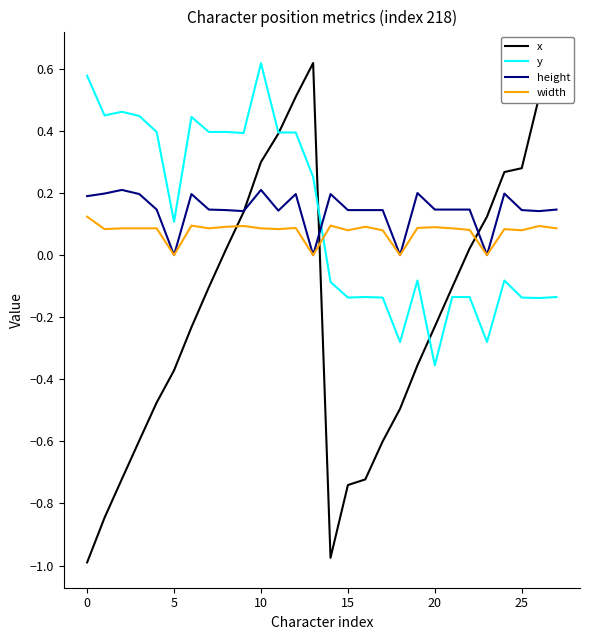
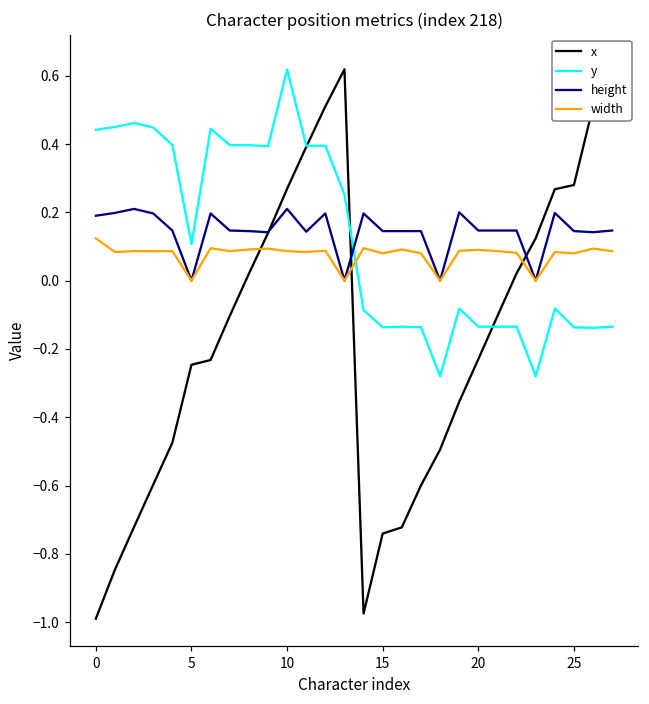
  {
    "x": {
      "0": -0.99,
-     "5": -0.37,
-     "10": 0.30,
+     "5": -0.25,
+     "10": 0.27,
      "15": -0.74,
      "20": -0.23,
      "25": 0.28
    },
    "y": {
-     "0": 0.58,
+     "0": 0.44,
      "5": 0.11,
      "10": 0.62,
      "15": -0.14,
-     "20": -0.36,
+     "20": -0.14,
      "25": -0.14
    },
    "height": {
      "0": 0.19,
      "10": 0.21,
      "15": 0.15,
      "20": 0.15,
      "25": 0.15
    },
    "width": {
      "0": 0.12,
      "10": 0.09,
      "15": 0.08,
      "20": 0.09,
      "25": 0.08
    }
  }
